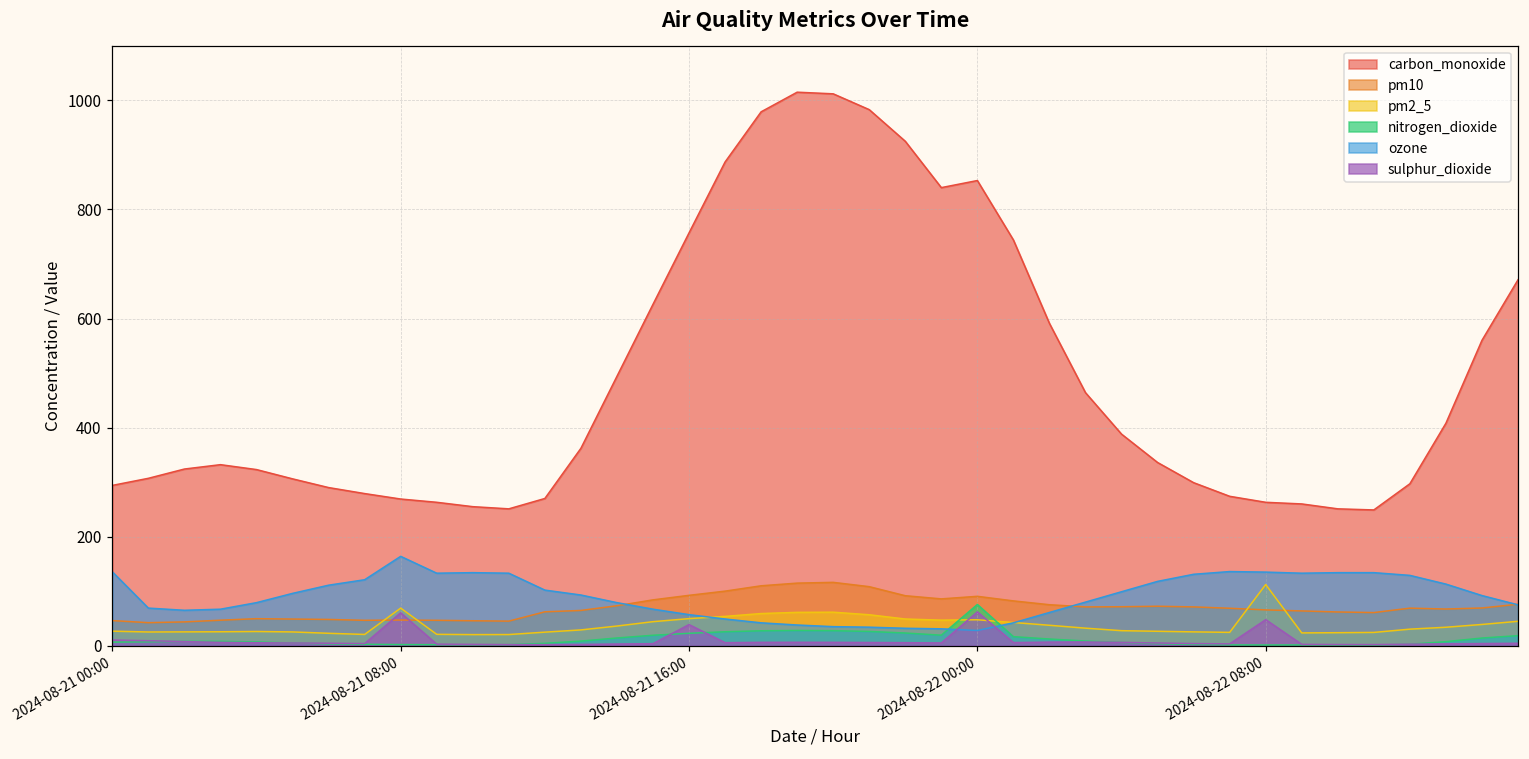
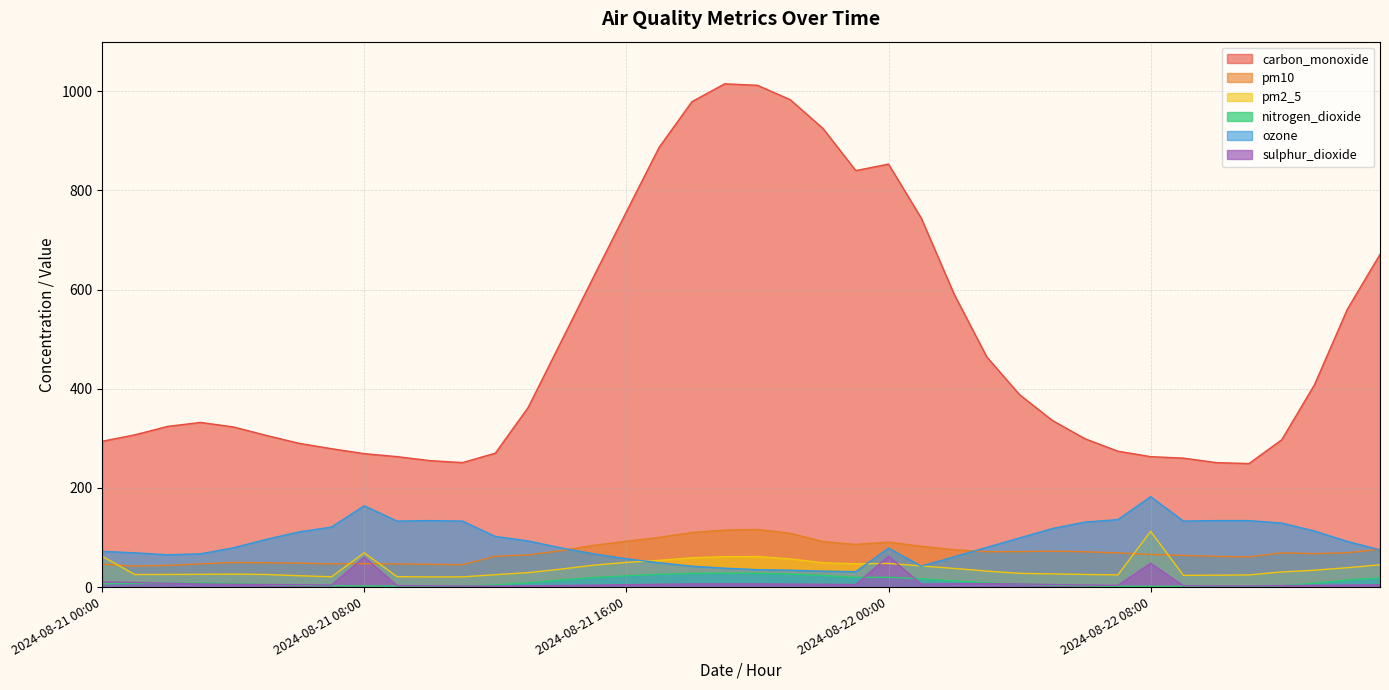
  {
    "pm2_5": {
-     "2024-08-21 00:00": 30,
+     "2024-08-21 00:00": 60,
      "2024-08-21 08:00": 70,
      "2024-08-21 16:00": 50,
      "2024-08-22 00:00": 50,
      "2024-08-22 08:00": 110
    },
    "nitrogen_dioxide": {
      "2024-08-21 08:00": 0,
      "2024-08-21 16:00": 20,
-     "2024-08-22 00:00": 80,
+     "2024-08-22 00:00": 20,
      "2024-08-22 08:00": 0
    },
    "ozone": {
-     "2024-08-21 00:00": 140,
+     "2024-08-21 00:00": 70,
      "2024-08-21 08:00": 160,
      "2024-08-21 16:00": 60,
-     "2024-08-22 00:00": 30,
-     "2024-08-22 08:00": 140
+     "2024-08-22 00:00": 80,
+     "2024-08-22 08:00": 180
    },
    "sulphur_dioxide": {
      "2024-08-21 08:00": 60,
-     "2024-08-21 16:00": 40,
+     "2024-08-21 16:00": 0,
      "2024-08-22 00:00": 60,
      "2024-08-22 08:00": 50
    }
  }
